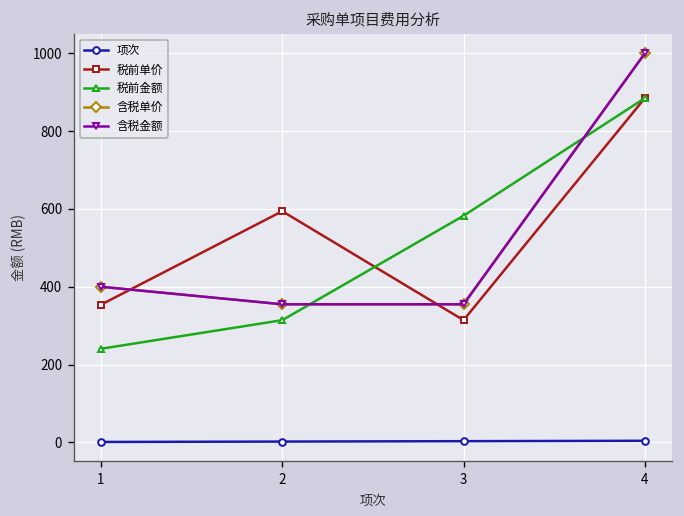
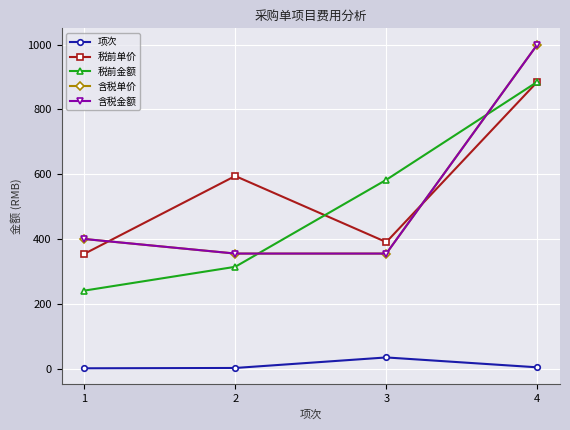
  {
    "项次": {
      "1": 0,
      "2": 0,
-     "3": 0,
+     "3": 30,
      "4": 0
    },
    "税前单价": {
      "1": 350,
      "2": 590,
-     "3": 310
+     "3": 390
    },
    "税前金额": {
      "1": 240,
      "2": 310,
      "3": 580
    },
    "含税金额": {
      "1": 400,
      "2": 360,
      "3": 360,
      "4": 1000
    }
  }
